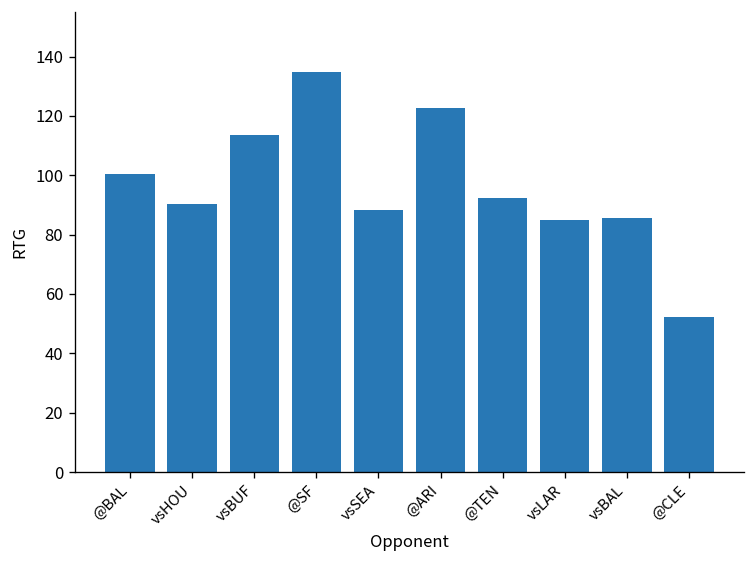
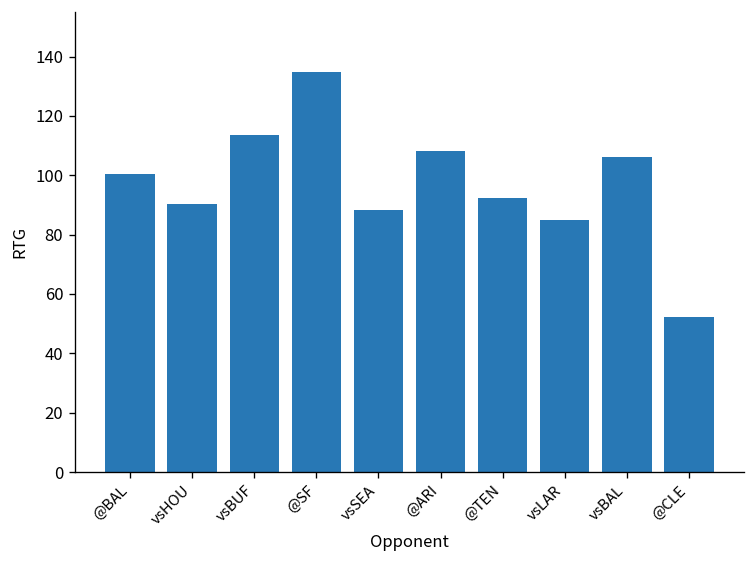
  {
    "@BAL": 100,
    "vsHOU": 90,
    "vsBUF": 114,
    "@SF": 135,
    "vsSEA": 88,
-   "@ARI": 123,
+   "@ARI": 108,
    "@TEN": 93,
    "vsLAR": 85,
-   "vsBAL": 86,
+   "vsBAL": 106,
    "@CLE": 52
  }
